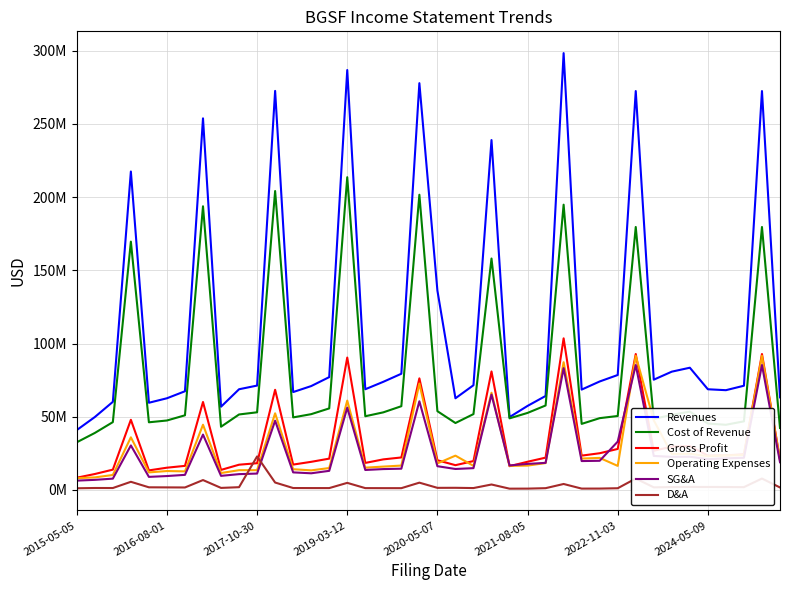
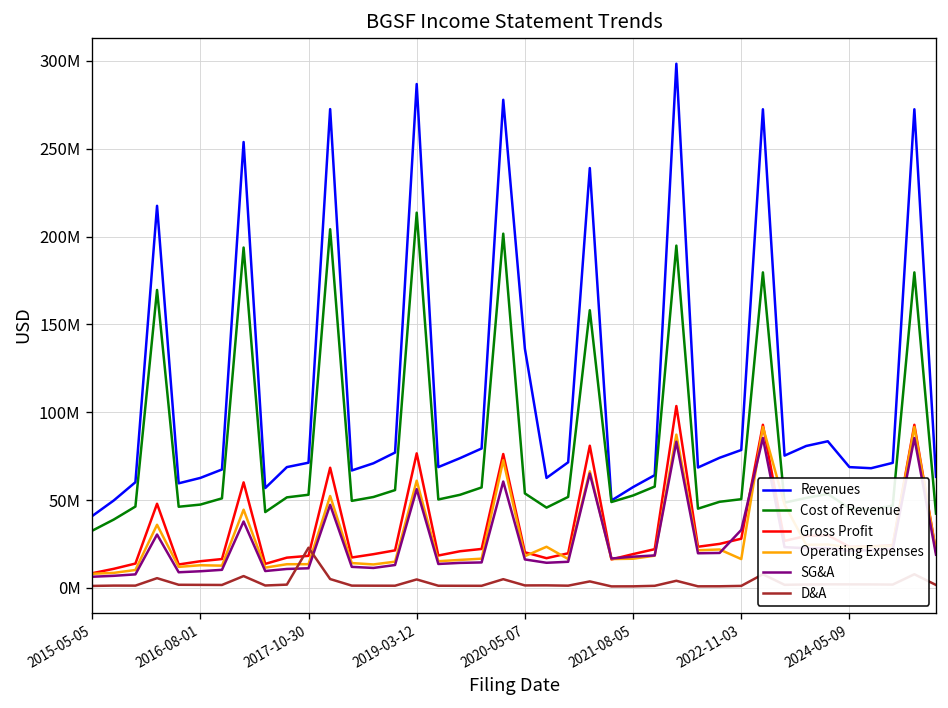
  {
    "Revenues": {
      "2015-05-05": 41000000,
      "2016-08-01": 63000000,
      "2017-10-30": 71000000,
      "2019-03-12": 287000000,
      "2020-05-07": 136000000,
      "2021-08-05": 57000000,
      "2022-11-03": 79000000,
      "2024-05-09": 69000000
    },
    "Cost of Revenue": {
      "2015-05-05": 33000000,
      "2016-08-01": 47000000,
      "2017-10-30": 53000000,
      "2019-03-12": 214000000,
      "2020-05-07": 54000000,
      "2021-08-05": 53000000,
      "2022-11-03": 51000000
    },
    "Gross Profit": {
      "2016-08-01": 15000000,
      "2017-10-30": 18000000,
-     "2019-03-12": 90000000,
+     "2019-03-12": 77000000,
      "2020-05-07": 20000000,
      "2022-11-03": 28000000
    },
    "Operating Expenses": {
      "2016-08-01": 13000000,
      "2017-10-30": 13000000,
      "2019-03-12": 61000000,
      "2020-05-07": 18000000,
      "2022-11-03": 16000000
    },
    "SG&A": {
      "2016-08-01": 9000000,
      "2017-10-30": 11000000,
      "2019-03-12": 56000000,
      "2020-05-07": 16000000,
      "2022-11-03": 33000000
    },
    "D&A": {
      "2015-05-05": 1000000,
      "2016-08-01": 2000000,
      "2017-10-30": 23000000,
      "2019-03-12": 5000000,
      "2020-05-07": 1000000,
      "2021-08-05": 1000000,
      "2022-11-03": 1000000
    }
  }
